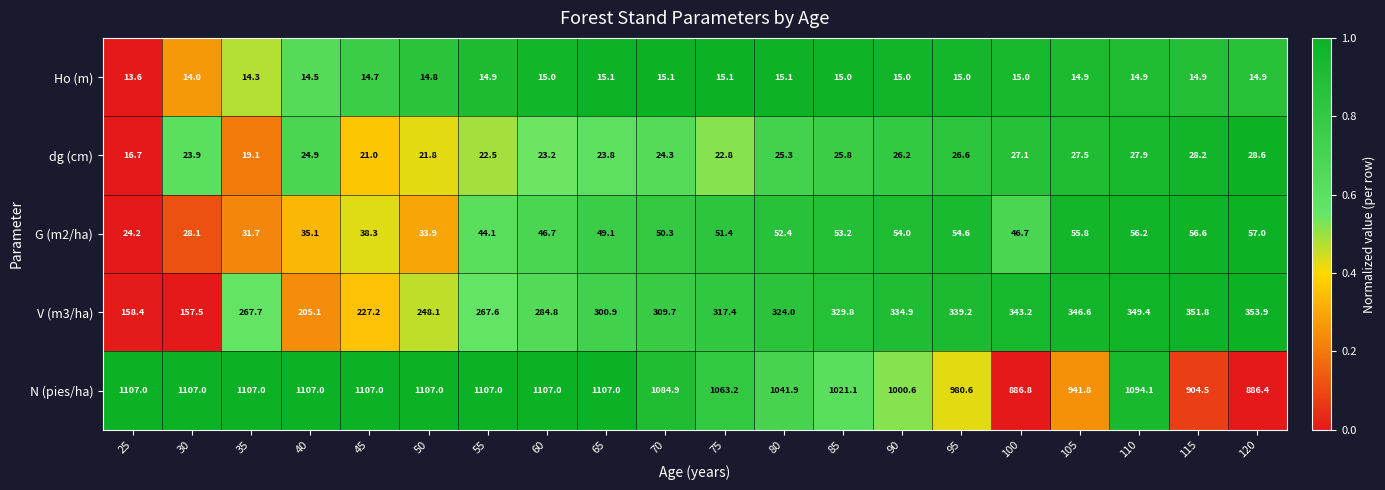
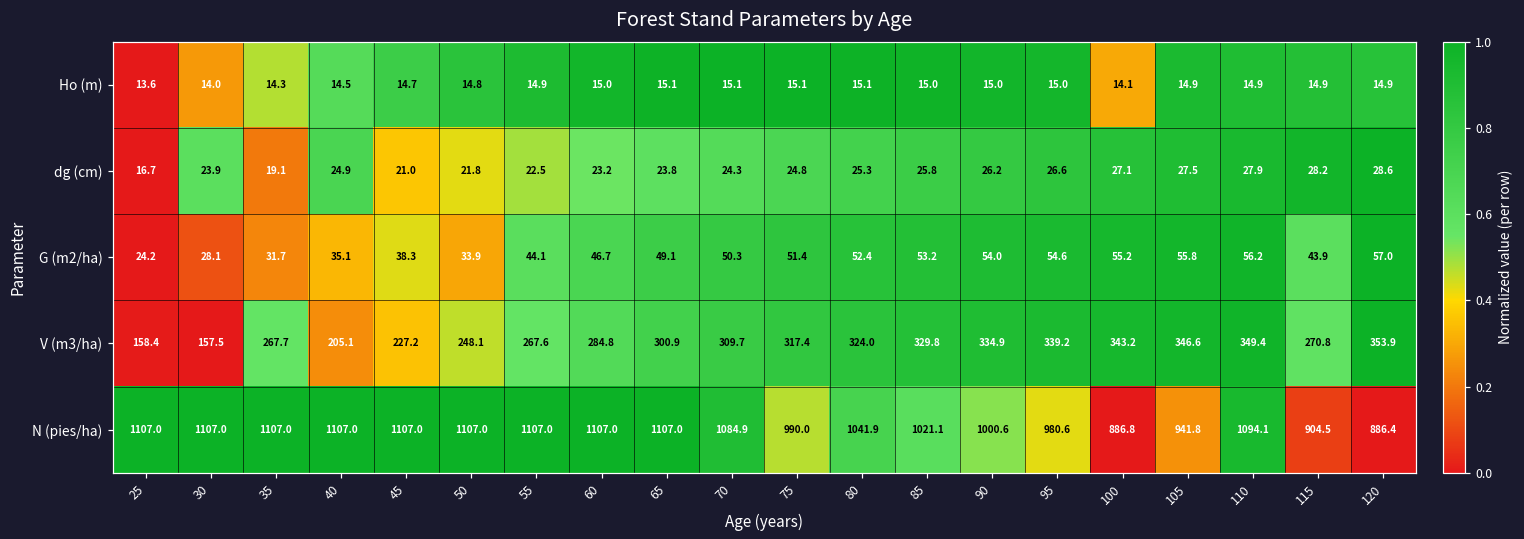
  {
    "Ho (m)": {
      "25": 13.6,
      "30": 14.0,
      "35": 14.3,
      "40": 14.5,
      "45": 14.7,
      "50": 14.8,
      "55": 14.9,
      "60": 15.0,
      "65": 15.1,
      "70": 15.1,
      "75": 15.1,
      "80": 15.1,
      "85": 15.0,
      "90": 15.0,
      "95": 15.0,
-     "100": 15.0,
+     "100": 14.1,
      "105": 14.9,
      "110": 14.9,
      "115": 14.9,
      "120": 14.9
    },
    "dg (cm)": {
      "25": 16.7,
      "30": 23.9,
      "35": 19.1,
      "40": 24.9,
      "45": 21.0,
      "50": 21.8,
      "55": 22.5,
      "60": 23.2,
      "65": 23.8,
      "70": 24.3,
-     "75": 22.8,
+     "75": 24.8,
      "80": 25.3,
      "85": 25.8,
      "90": 26.2,
      "95": 26.6,
      "100": 27.1,
      "105": 27.5,
      "110": 27.9,
      "115": 28.2,
      "120": 28.6
    },
    "G (m2/ha)": {
      "25": 24.2,
      "30": 28.1,
      "35": 31.7,
      "40": 35.1,
      "45": 38.3,
      "50": 33.9,
      "55": 44.1,
      "60": 46.7,
      "65": 49.1,
      "70": 50.3,
      "75": 51.4,
      "80": 52.4,
      "85": 53.2,
      "90": 54.0,
      "95": 54.6,
-     "100": 46.7,
+     "100": 55.2,
      "105": 55.8,
      "110": 56.2,
-     "115": 56.6,
+     "115": 43.9,
      "120": 57.0
    },
    "V (m3/ha)": {
      "25": 158.4,
      "30": 157.5,
      "35": 267.7,
      "40": 205.1,
      "45": 227.2,
      "50": 248.1,
      "55": 267.6,
      "60": 284.8,
      "65": 300.9,
      "70": 309.7,
      "75": 317.4,
      "80": 324.0,
      "85": 329.8,
      "90": 334.9,
      "95": 339.2,
      "100": 343.2,
      "105": 346.6,
      "110": 349.4,
-     "115": 351.8,
+     "115": 270.8,
      "120": 353.9
    },
    "N (pies/ha)": {
      "25": 1107.0,
      "30": 1107.0,
      "35": 1107.0,
      "40": 1107.0,
      "45": 1107.0,
      "50": 1107.0,
      "55": 1107.0,
      "60": 1107.0,
      "65": 1107.0,
      "70": 1084.9,
-     "75": 1063.2,
+     "75": 990.0,
      "80": 1041.9,
      "85": 1021.1,
      "90": 1000.6,
      "95": 980.6,
      "100": 886.8,
      "105": 941.8,
      "110": 1094.1,
      "115": 904.5,
      "120": 886.4
    }
  }
